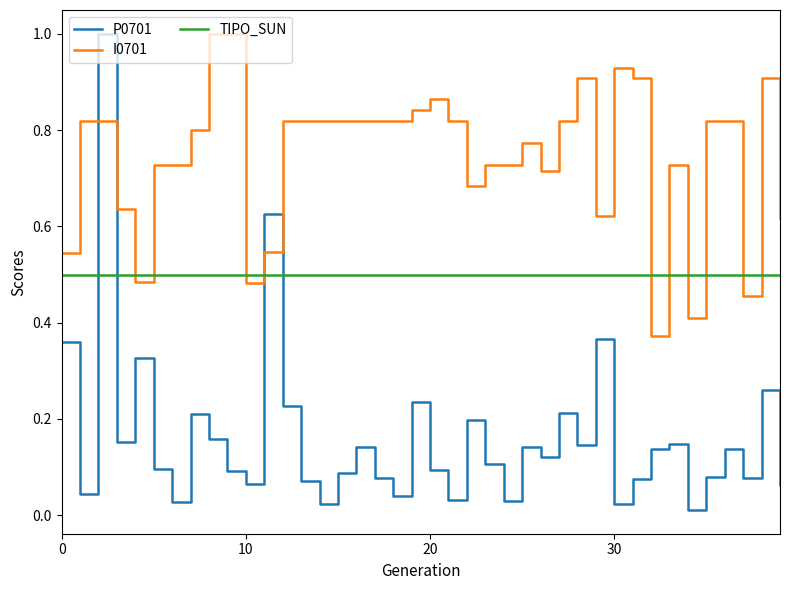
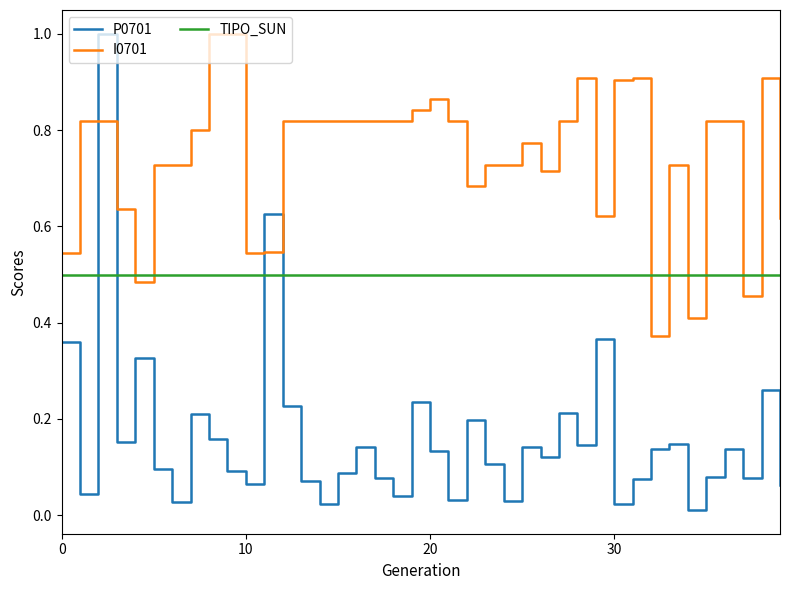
  {
    "P0701": {
      "0": 0.36,
      "10": 0.07,
-     "20": 0.09,
+     "20": 0.13,
      "30": 0.02
    },
    "I0701": {
      "0": 0.55,
-     "10": 0.48,
+     "10": 0.55,
      "20": 0.86,
-     "30": 0.93
+     "30": 0.91
    },
    "TIPO_SUN": {
      "0": 0.50,
      "10": 0.50,
      "20": 0.50,
      "30": 0.50
    }
  }
